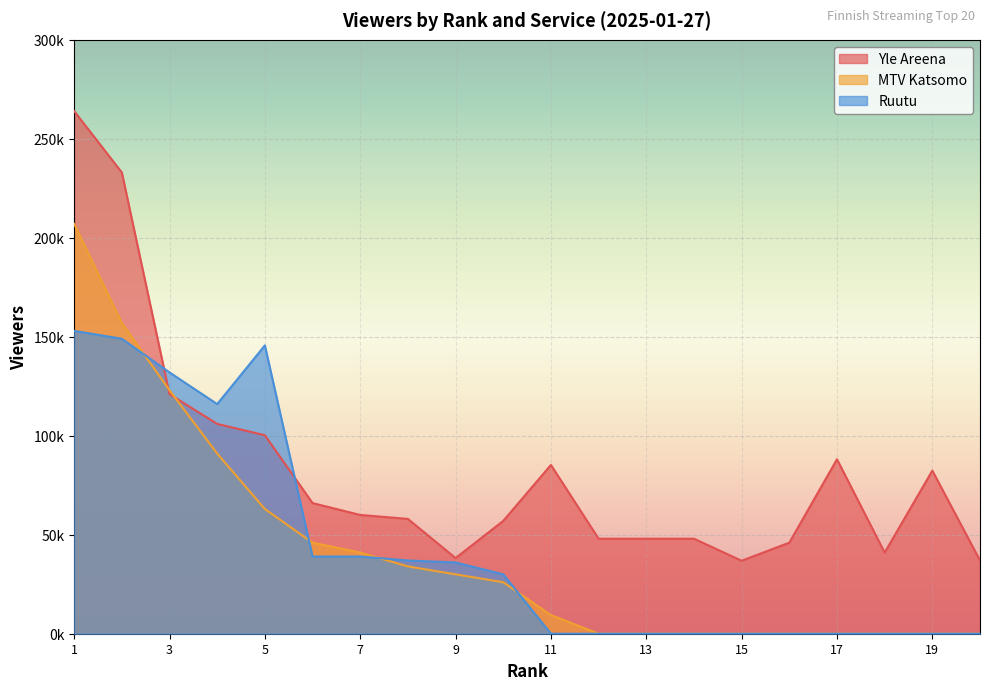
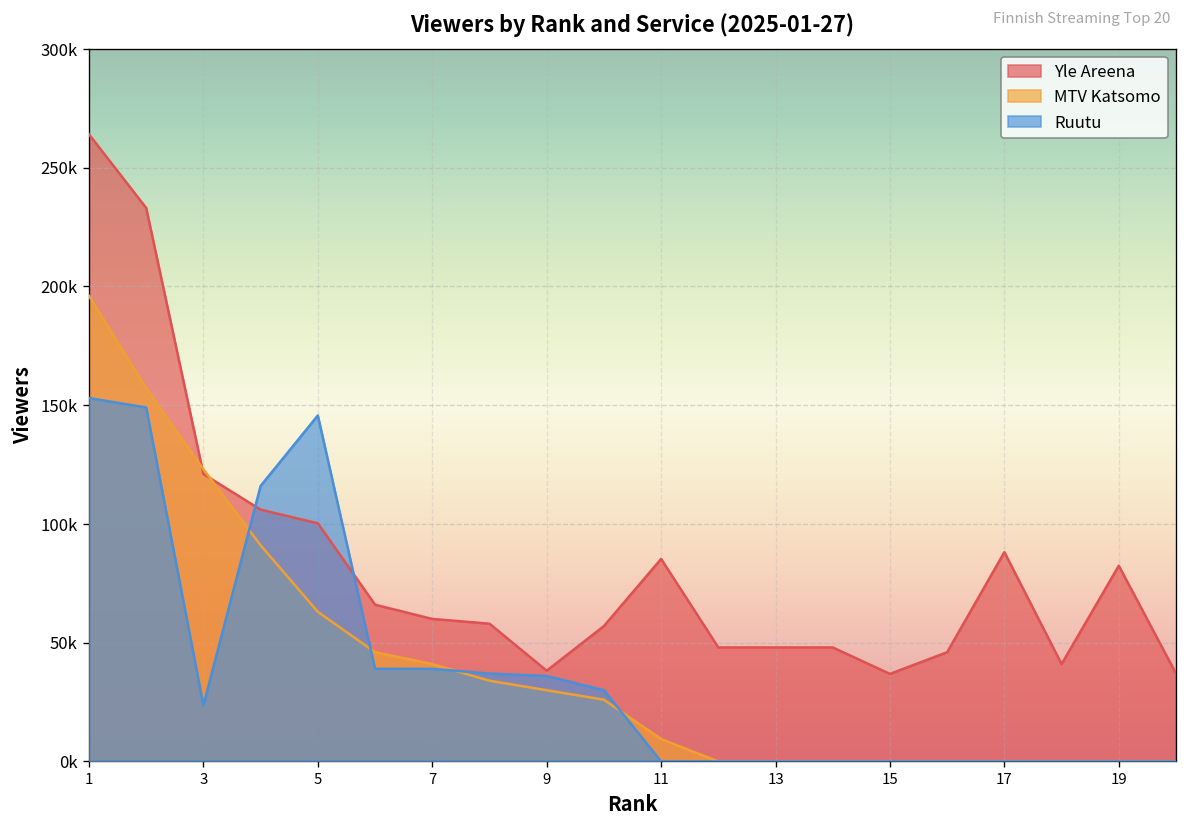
  {
    "Yle Areena": {
      "1": 264000,
      "3": 121000,
      "5": 100000,
      "7": 60000,
      "9": 38000,
      "11": 85000,
      "13": 48000,
      "15": 37000,
      "17": 88000,
      "19": 82000
    },
    "MTV Katsomo": {
-     "1": 207000,
+     "1": 196000,
      "3": 123000,
      "5": 63000,
      "7": 41000,
      "9": 30000,
      "11": 9000
    },
    "Ruutu": {
      "1": 153000,
-     "3": 132000,
+     "3": 24000,
      "5": 146000,
      "7": 39000,
      "9": 36000,
      "11": 0
    }
  }
